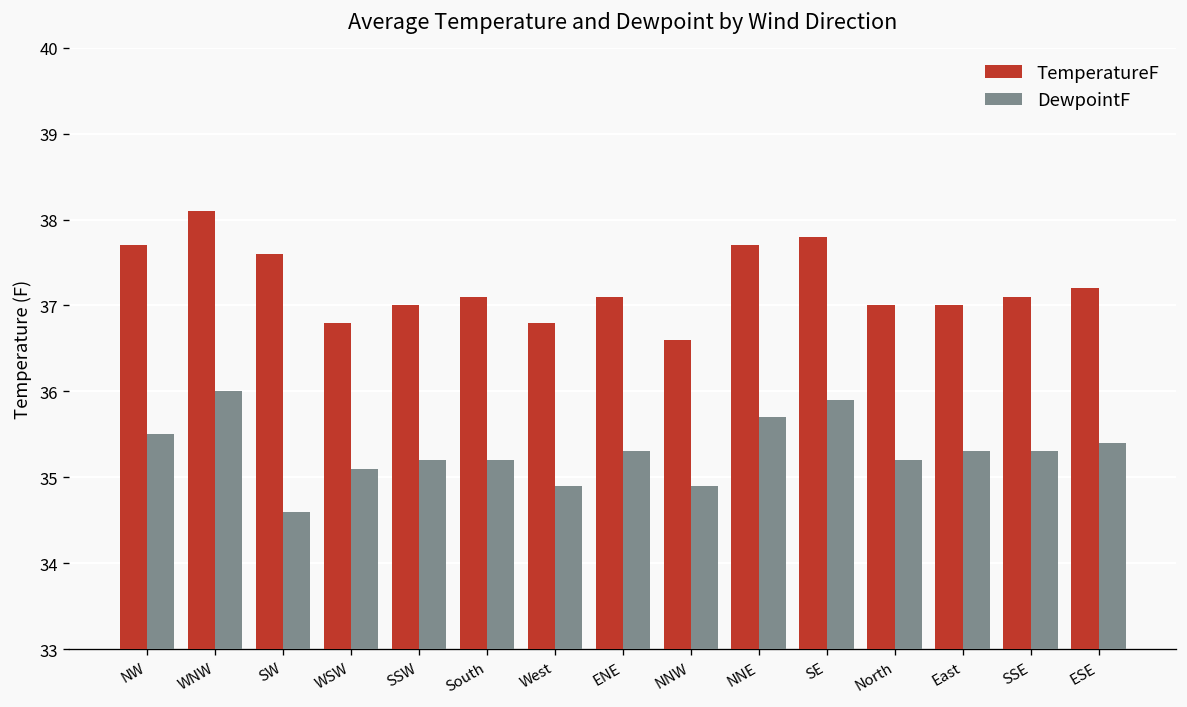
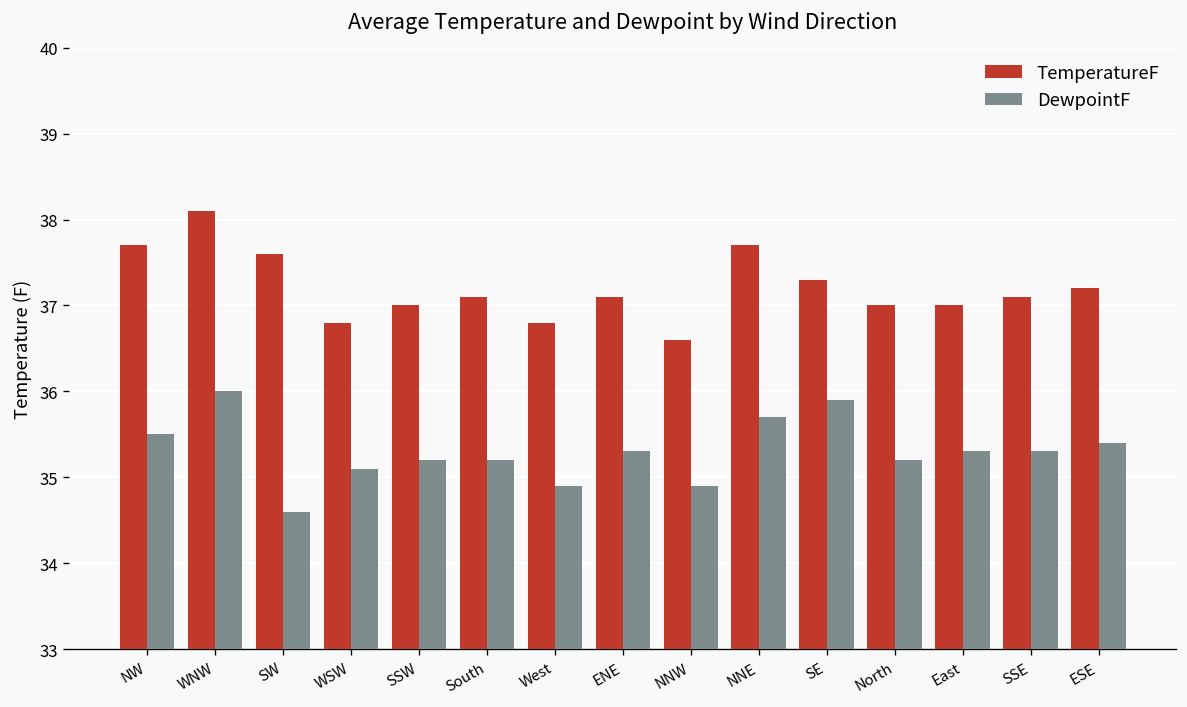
  {
    "TemperatureF": {
      "NW": 37.7,
      "WNW": 38.1,
      "SW": 37.6,
      "WSW": 36.8,
      "SSW": 37.0,
      "South": 37.1,
      "West": 36.8,
      "ENE": 37.1,
      "NNW": 36.6,
      "NNE": 37.7,
-     "SE": 37.8,
+     "SE": 37.3,
      "North": 37.0,
      "East": 37.0,
      "SSE": 37.1,
      "ESE": 37.2
    },
    "DewpointF": {
      "NW": 35.5,
      "WNW": 36.0,
      "SW": 34.6,
      "WSW": 35.1,
      "SSW": 35.2,
      "South": 35.2,
      "West": 34.9,
      "ENE": 35.3,
      "NNW": 34.9,
      "NNE": 35.7,
      "SE": 35.9,
      "North": 35.2,
      "East": 35.3,
      "SSE": 35.3,
      "ESE": 35.4
    }
  }
